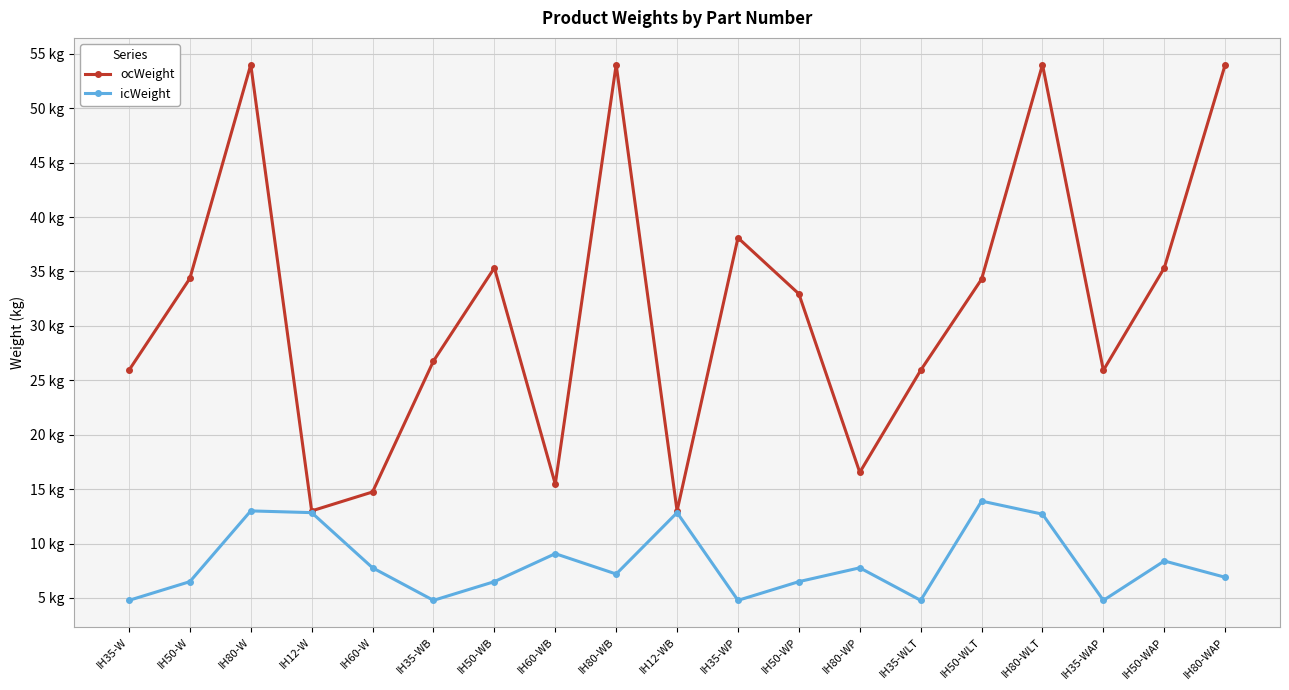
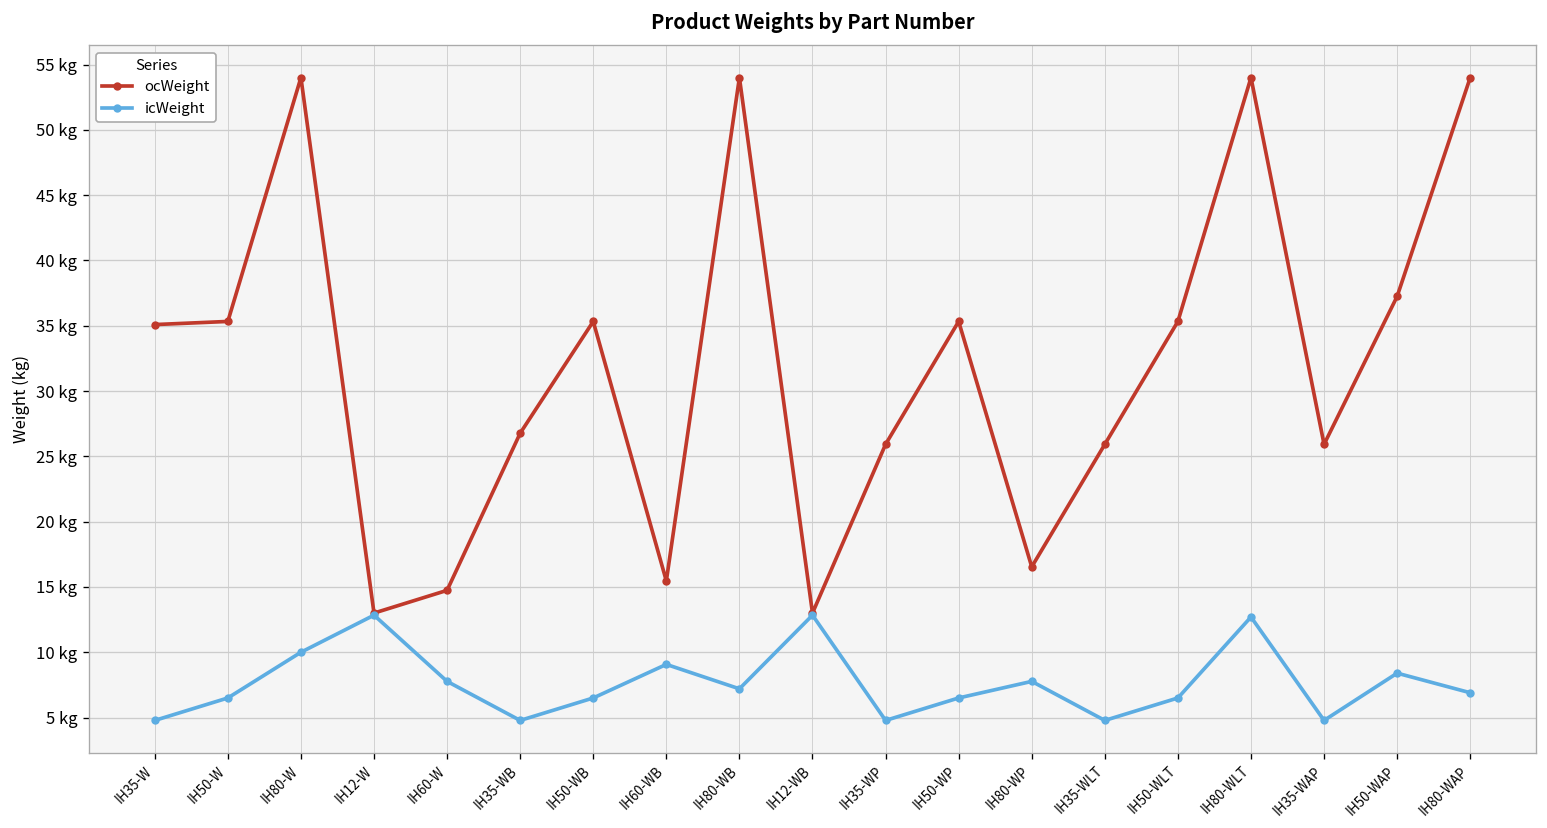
  {
    "ocWeight": {
-     "IH35-W": "25.9 kg",
-     "IH50-W": "34.4 kg",
+     "IH35-W": "35.1 kg",
+     "IH50-W": "35.3 kg",
      "IH80-W": "54.0 kg",
      "IH60-W": "14.7 kg",
      "IH35-WB": "26.8 kg",
      "IH50-WB": "35.3 kg",
      "IH60-WB": "15.5 kg",
      "IH80-WB": "54.0 kg",
-     "IH35-WP": "38.1 kg",
-     "IH50-WP": "32.9 kg",
+     "IH35-WP": "25.9 kg",
+     "IH50-WP": "35.3 kg",
      "IH80-WP": "16.5 kg",
      "IH35-WLT": "25.9 kg",
-     "IH50-WLT": "34.3 kg",
+     "IH50-WLT": "35.3 kg",
      "IH80-WLT": "54.0 kg",
      "IH35-WAP": "25.9 kg",
-     "IH50-WAP": "35.3 kg",
+     "IH50-WAP": "37.3 kg",
      "IH80-WAP": "54.0 kg"
    },
    "icWeight": {
      "IH35-W": "4.8 kg",
      "IH50-W": "6.5 kg",
-     "IH80-W": "13 kg",
+     "IH80-W": "10 kg",
      "IH60-W": "7.8 kg",
      "IH35-WB": "4.8 kg",
      "IH50-WB": "6.5 kg",
      "IH60-WB": "9.1 kg",
      "IH80-WB": "7.2 kg",
      "IH35-WP": "4.8 kg",
      "IH50-WP": "6.5 kg",
      "IH80-WP": "7.8 kg",
      "IH35-WLT": "4.8 kg",
-     "IH50-WLT": "13.9 kg",
+     "IH50-WLT": "6.5 kg",
      "IH80-WLT": "12.7 kg",
      "IH35-WAP": "4.8 kg",
      "IH50-WAP": "8.4 kg",
      "IH80-WAP": "6.9 kg"
    }
  }
